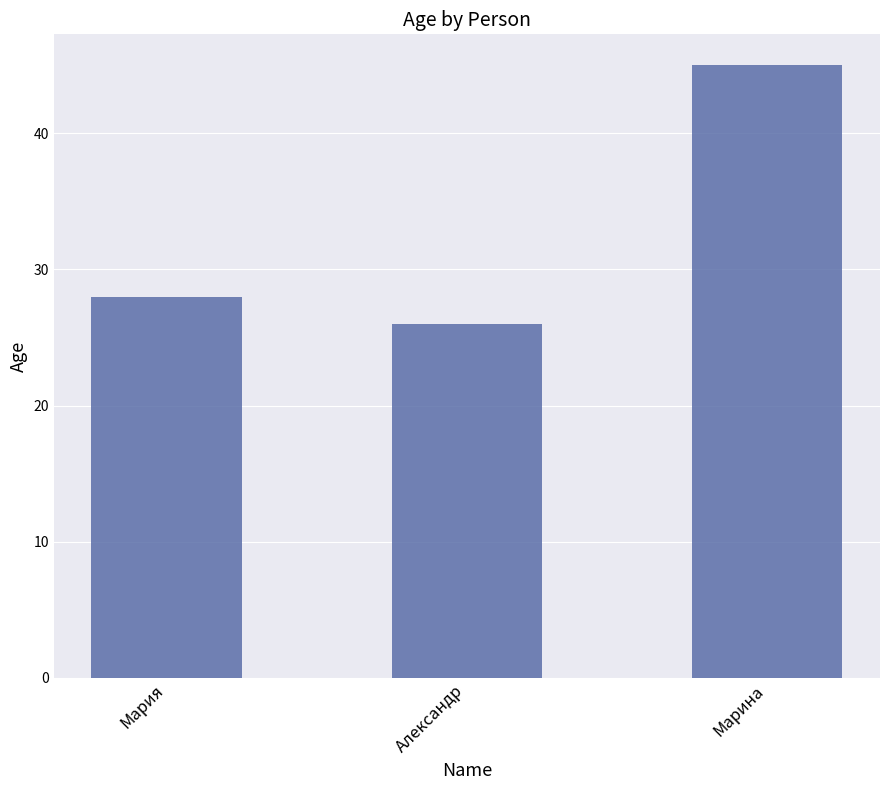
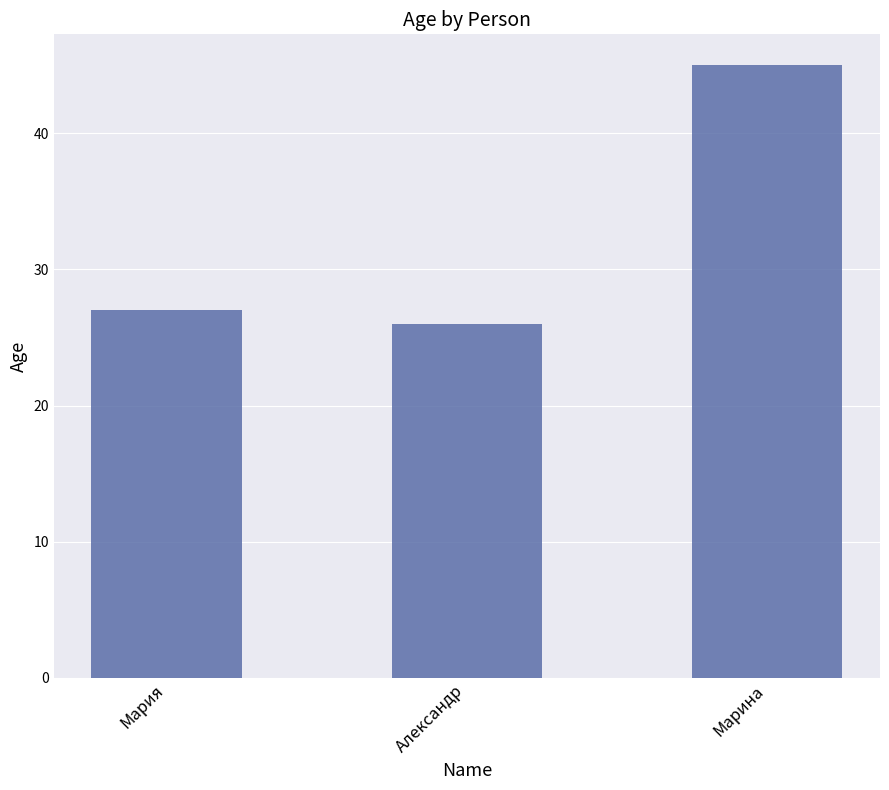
  {
-   "Мария": 28,
+   "Мария": 27,
    "Александр": 26,
    "Марина": 45
  }
